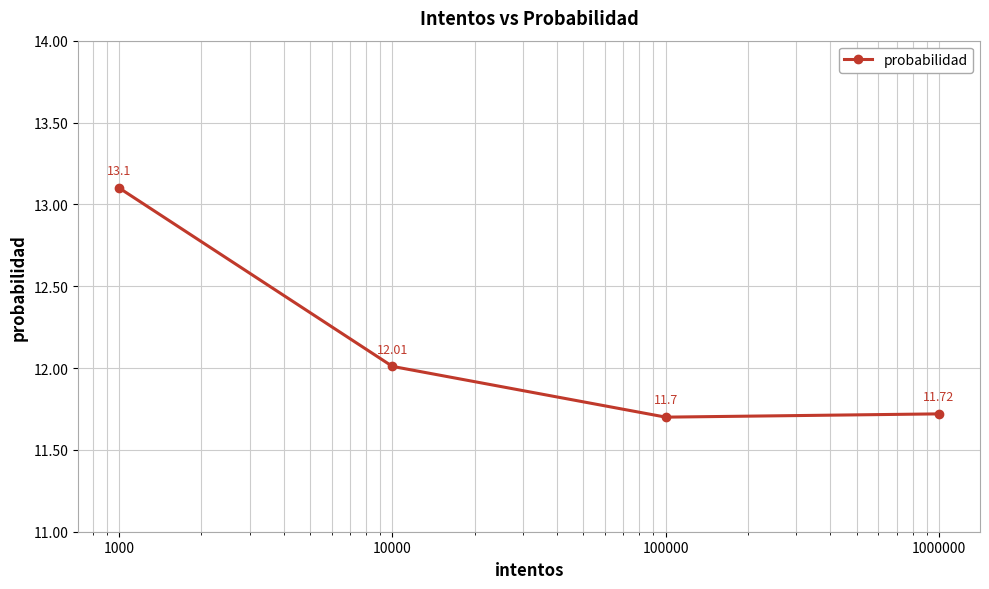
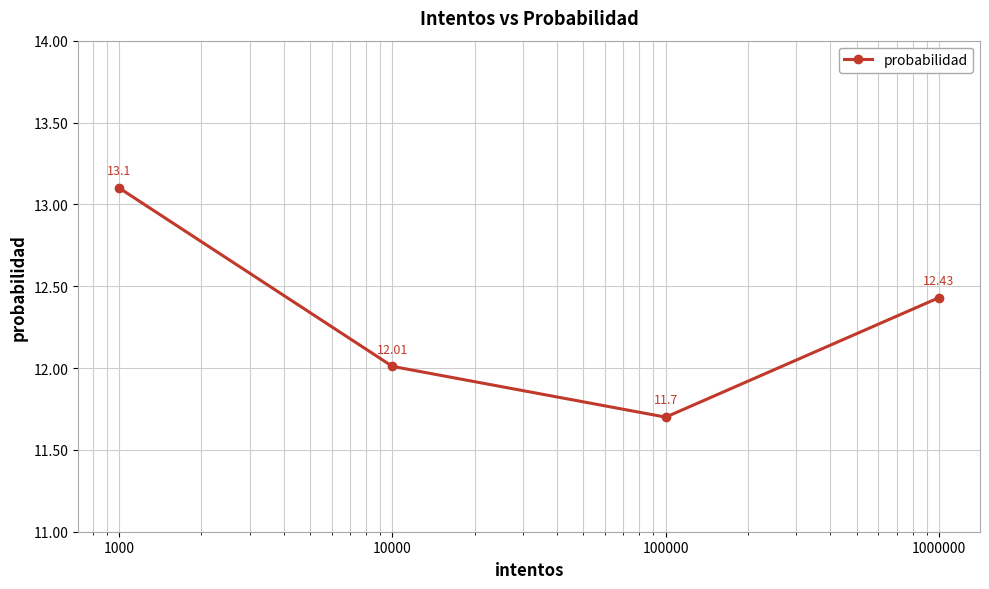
  {
    "1000": 13.1,
    "10000": 12.01,
    "100000": 11.7,
-   "1000000": 11.72
+   "1000000": 12.43
  }
